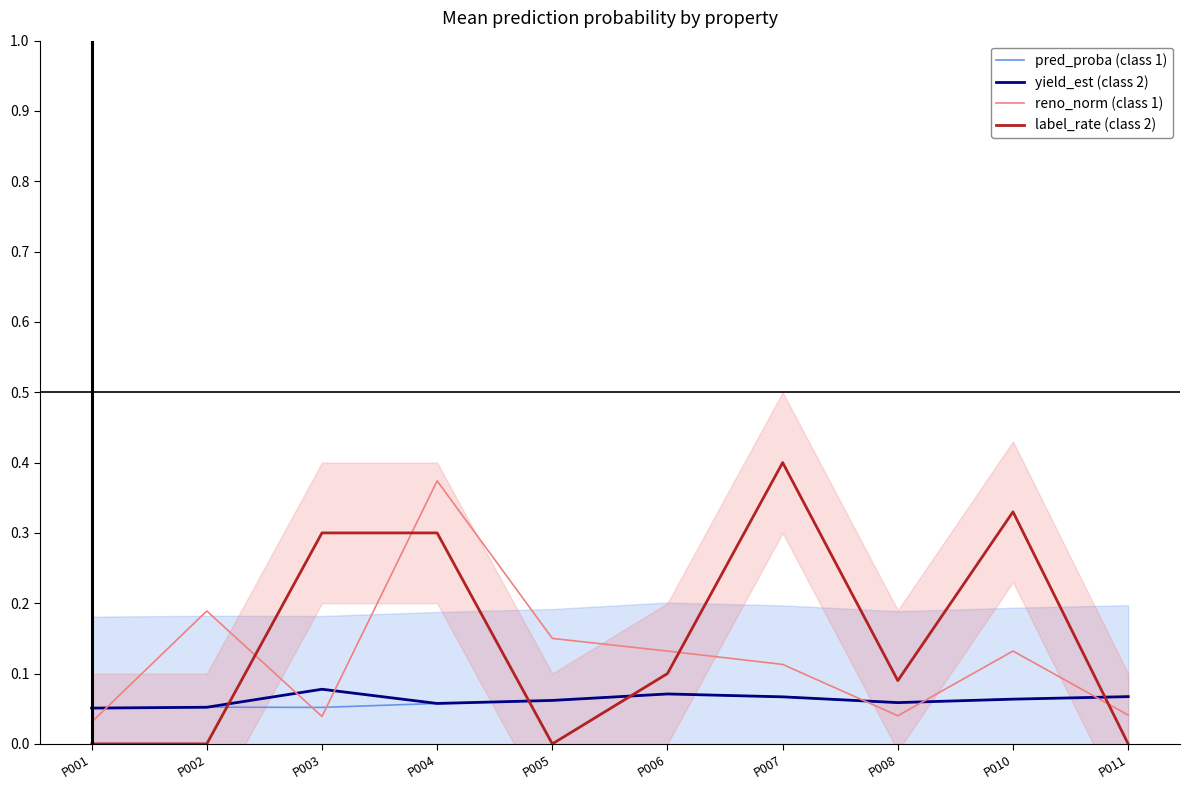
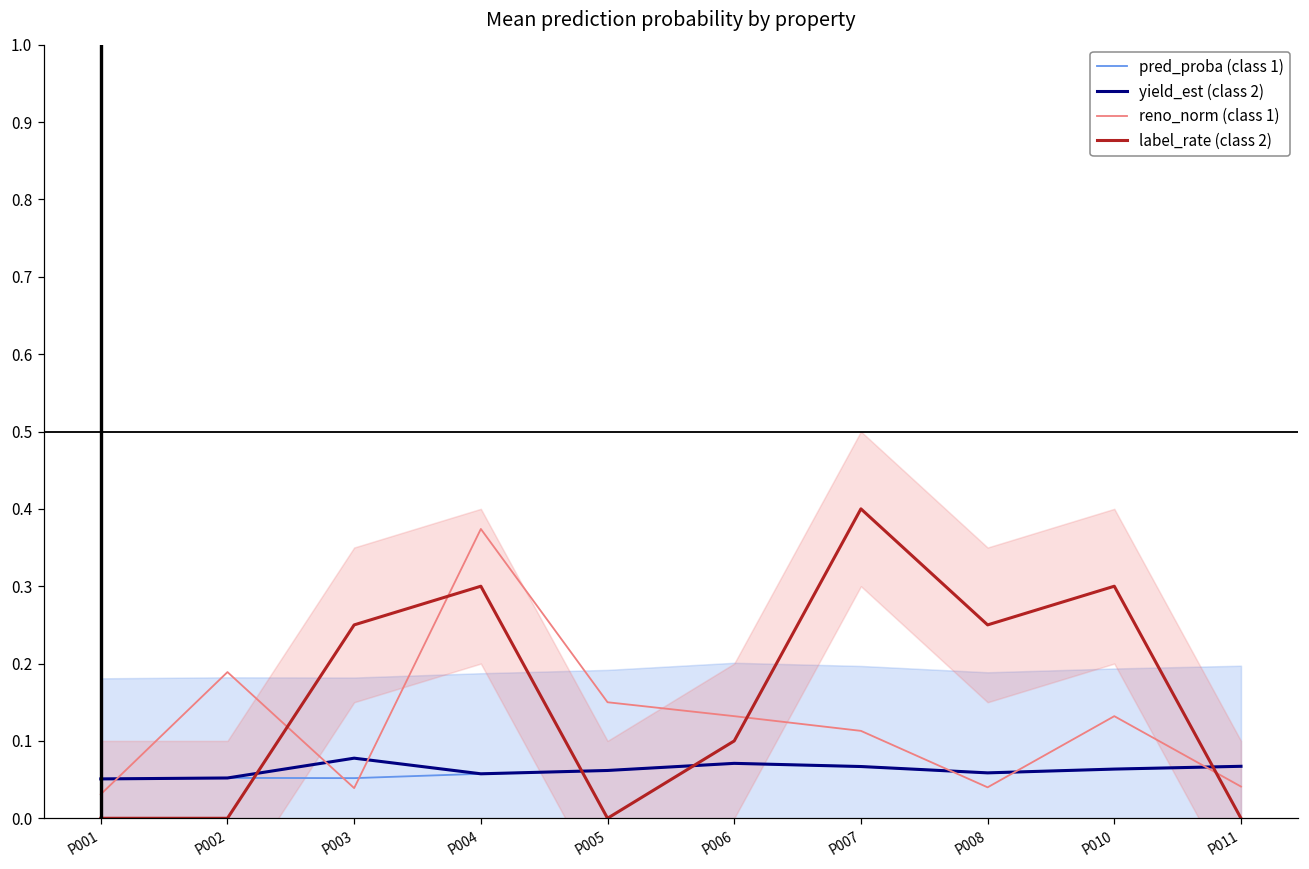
  {
    "yield_est (class 2)": {
      "P003": 0.08
    },
    "label_rate (class 2)": {
      "P001": 0.00,
      "P002": 0.00,
-     "P003": 0.30,
+     "P003": 0.25,
      "P004": 0.30,
      "P005": 0.00,
      "P006": 0.10,
      "P007": 0.40,
-     "P008": 0.09,
-     "P010": 0.33,
+     "P008": 0.25,
+     "P010": 0.30,
      "P011": 0.00
    }
  }
